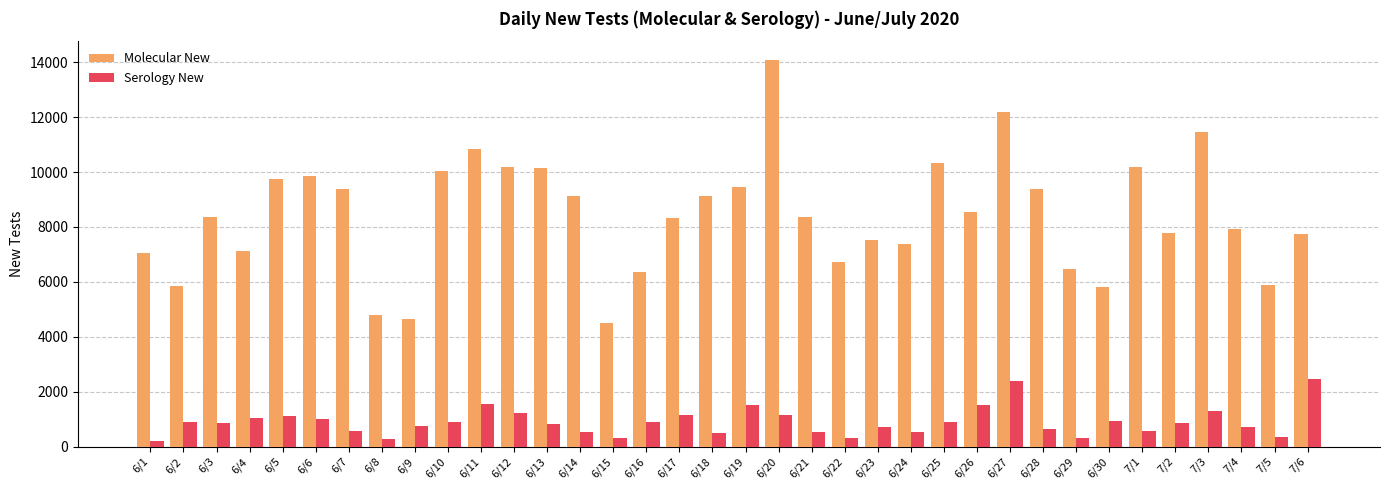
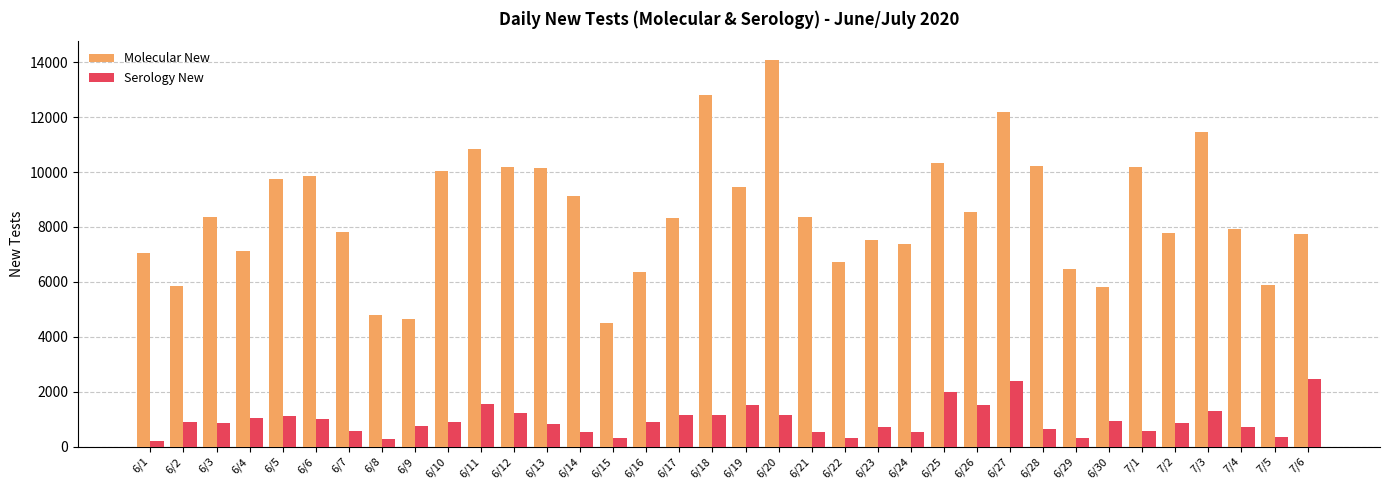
  {
    "Molecular New": {
      "6/1": 7100,
      "6/2": 5900,
      "6/3": 8400,
      "6/4": 7100,
      "6/5": 9800,
      "6/6": 9800,
-     "6/7": 9400,
+     "6/7": 7800,
      "6/8": 4800,
      "6/9": 4700,
      "6/10": 10000,
      "6/11": 10800,
      "6/12": 10200,
      "6/13": 10200,
      "6/14": 9100,
      "6/15": 4500,
      "6/16": 6400,
      "6/17": 8300,
-     "6/18": 9100,
+     "6/18": 12800,
      "6/19": 9500,
      "6/20": 14100,
      "6/21": 8400,
      "6/22": 6700,
      "6/23": 7500,
      "6/24": 7400,
      "6/25": 10300,
      "6/26": 8500,
      "6/27": 12200,
-     "6/28": 9400,
+     "6/28": 10200,
      "6/29": 6500,
      "6/30": 5800,
      "7/1": 10200,
      "7/2": 7800,
      "7/3": 11400,
      "7/4": 7900,
      "7/5": 5900,
      "7/6": 7700
    },
    "Serology New": {
      "6/1": 200,
      "6/2": 900,
      "6/3": 800,
      "6/4": 1000,
      "6/5": 1100,
      "6/6": 1000,
      "6/7": 600,
      "6/8": 300,
      "6/9": 700,
      "6/10": 900,
      "6/11": 1500,
      "6/12": 1200,
      "6/13": 800,
      "6/14": 500,
      "6/15": 300,
      "6/16": 900,
      "6/17": 1100,
-     "6/18": 500,
+     "6/18": 1100,
      "6/19": 1500,
      "6/20": 1100,
      "6/21": 500,
      "6/22": 300,
      "6/23": 700,
      "6/24": 500,
-     "6/25": 900,
+     "6/25": 2000,
      "6/26": 1500,
      "6/27": 2400,
      "6/28": 700,
      "6/29": 300,
      "6/30": 900,
      "7/1": 600,
      "7/2": 900,
      "7/3": 1300,
      "7/4": 700,
      "7/5": 300,
      "7/6": 2500
    }
  }
